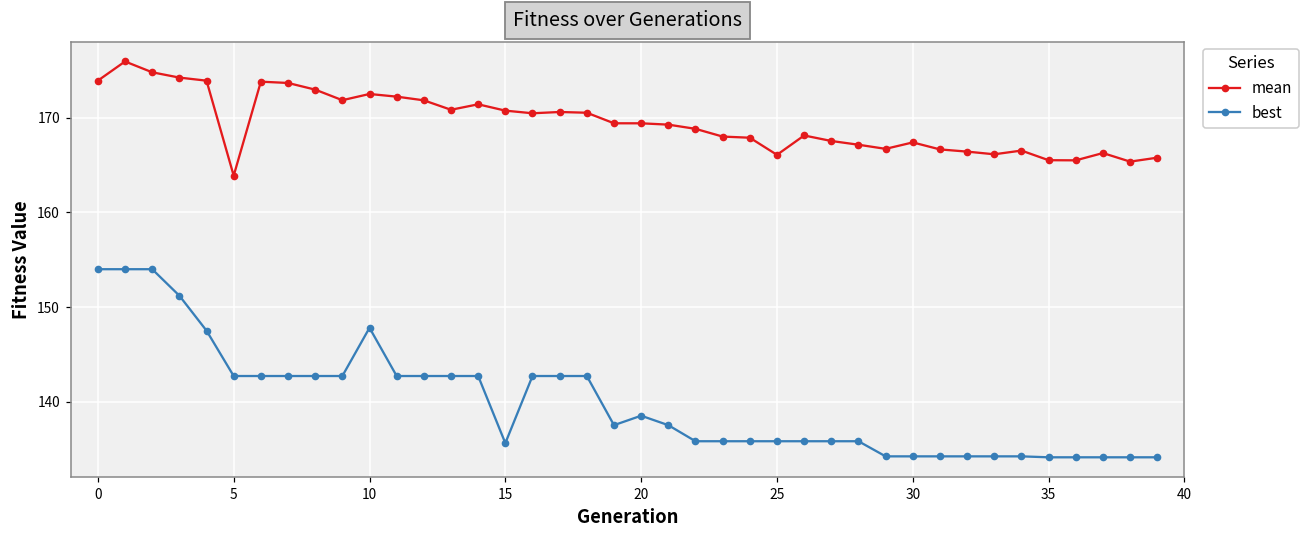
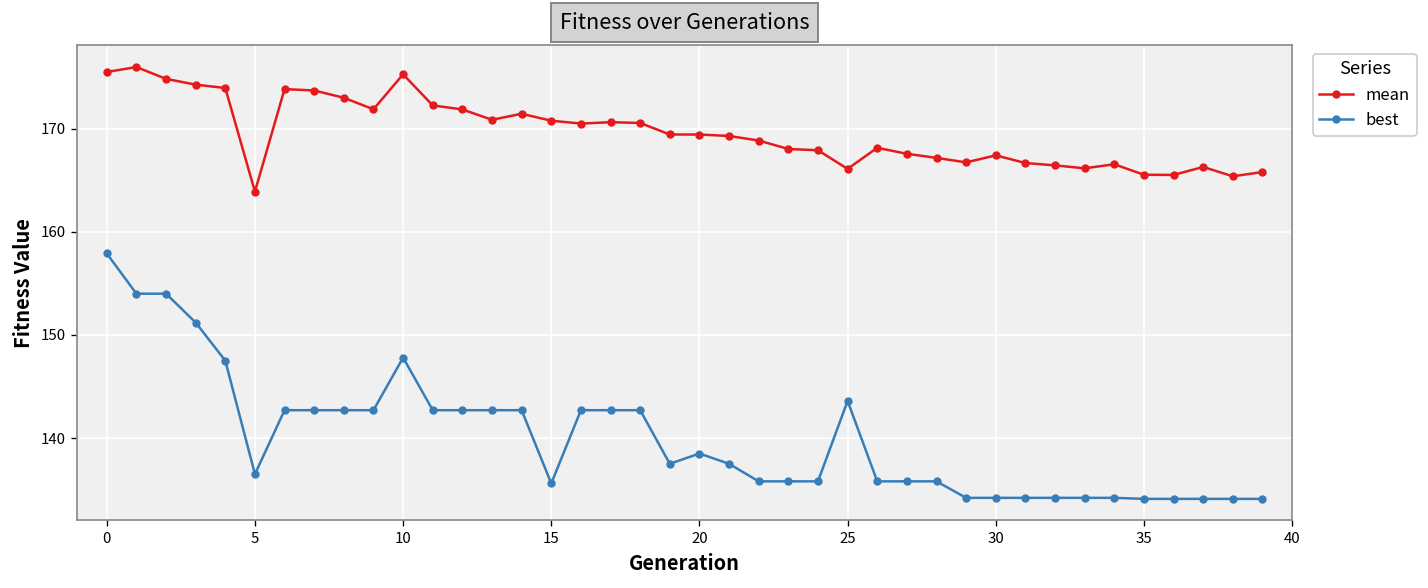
  {
    "mean": {
-     "0": 174,
+     "0": 176,
      "5": 164,
-     "10": 173,
+     "10": 175,
      "15": 171,
      "20": 169,
      "25": 166,
      "30": 167,
      "35": 166
    },
    "best": {
-     "0": 154,
-     "5": 143,
+     "0": 158,
+     "5": 137,
      "10": 148,
      "15": 136,
      "20": 139,
-     "25": 136,
+     "25": 144,
      "30": 134,
      "35": 134
    }
  }
